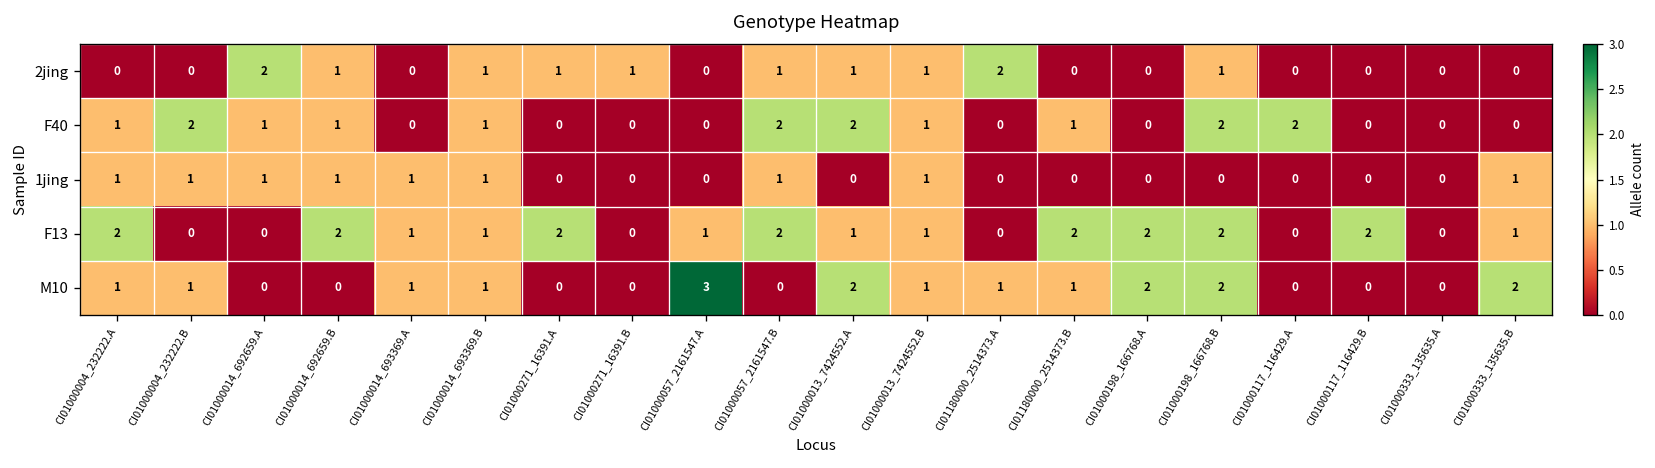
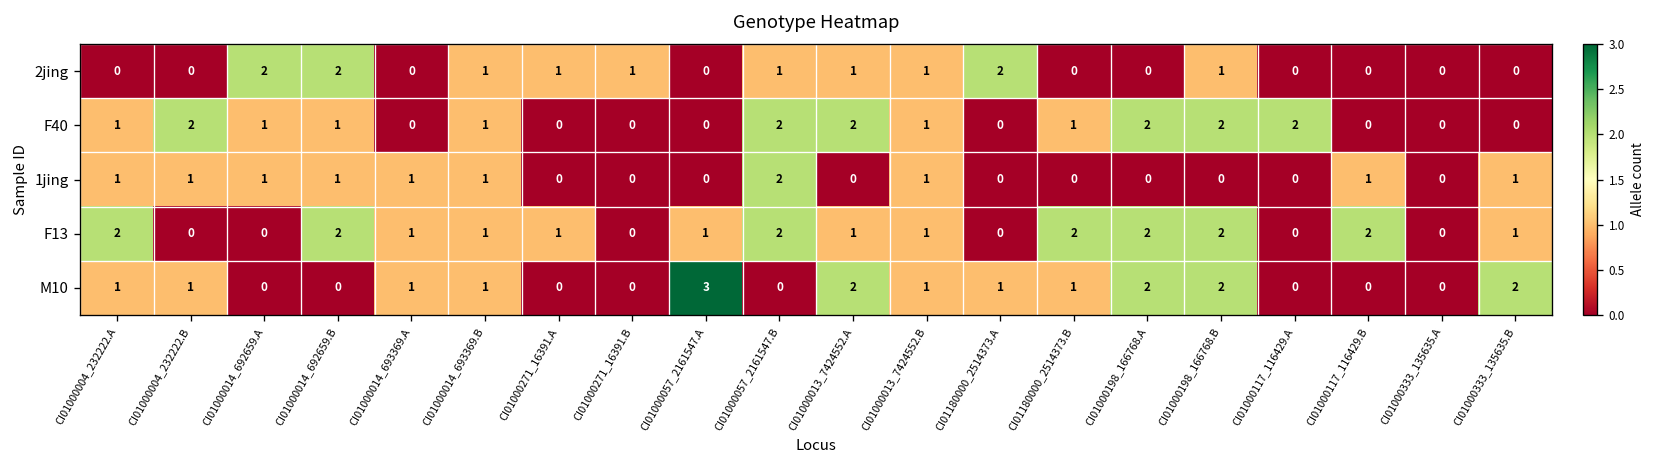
  {
    "2jing": {
      "CI01000004_232222.A": 0,
      "CI01000004_232222.B": 0,
      "CI01000014_692659.A": 2,
-     "CI01000014_692659.B": 1,
+     "CI01000014_692659.B": 2,
      "CI01000014_693369.A": 0,
      "CI01000014_693369.B": 1,
      "CI01000271_16391.A": 1,
      "CI01000271_16391.B": 1,
      "CI01000057_2161547.A": 0,
      "CI01000057_2161547.B": 1,
      "CI01000013_7424552.A": 1,
      "CI01000013_7424552.B": 1,
      "CI01180000_2514373.A": 2,
      "CI01180000_2514373.B": 0,
      "CI01000198_166768.A": 0,
      "CI01000198_166768.B": 1,
      "CI01000117_116429.A": 0,
      "CI01000117_116429.B": 0,
      "CI01000333_135635.A": 0,
      "CI01000333_135635.B": 0
    },
    "F40": {
      "CI01000004_232222.A": 1,
      "CI01000004_232222.B": 2,
      "CI01000014_692659.A": 1,
      "CI01000014_692659.B": 1,
      "CI01000014_693369.A": 0,
      "CI01000014_693369.B": 1,
      "CI01000271_16391.A": 0,
      "CI01000271_16391.B": 0,
      "CI01000057_2161547.A": 0,
      "CI01000057_2161547.B": 2,
      "CI01000013_7424552.A": 2,
      "CI01000013_7424552.B": 1,
      "CI01180000_2514373.A": 0,
      "CI01180000_2514373.B": 1,
-     "CI01000198_166768.A": 0,
+     "CI01000198_166768.A": 2,
      "CI01000198_166768.B": 2,
      "CI01000117_116429.A": 2,
      "CI01000117_116429.B": 0,
      "CI01000333_135635.A": 0,
      "CI01000333_135635.B": 0
    },
    "1jing": {
      "CI01000004_232222.A": 1,
      "CI01000004_232222.B": 1,
      "CI01000014_692659.A": 1,
      "CI01000014_692659.B": 1,
      "CI01000014_693369.A": 1,
      "CI01000014_693369.B": 1,
      "CI01000271_16391.A": 0,
      "CI01000271_16391.B": 0,
      "CI01000057_2161547.A": 0,
-     "CI01000057_2161547.B": 1,
+     "CI01000057_2161547.B": 2,
      "CI01000013_7424552.A": 0,
      "CI01000013_7424552.B": 1,
      "CI01180000_2514373.A": 0,
      "CI01180000_2514373.B": 0,
      "CI01000198_166768.A": 0,
      "CI01000198_166768.B": 0,
      "CI01000117_116429.A": 0,
-     "CI01000117_116429.B": 0,
+     "CI01000117_116429.B": 1,
      "CI01000333_135635.A": 0,
      "CI01000333_135635.B": 1
    },
    "F13": {
      "CI01000004_232222.A": 2,
      "CI01000004_232222.B": 0,
      "CI01000014_692659.A": 0,
      "CI01000014_692659.B": 2,
      "CI01000014_693369.A": 1,
      "CI01000014_693369.B": 1,
-     "CI01000271_16391.A": 2,
+     "CI01000271_16391.A": 1,
      "CI01000271_16391.B": 0,
      "CI01000057_2161547.A": 1,
      "CI01000057_2161547.B": 2,
      "CI01000013_7424552.A": 1,
      "CI01000013_7424552.B": 1,
      "CI01180000_2514373.A": 0,
      "CI01180000_2514373.B": 2,
      "CI01000198_166768.A": 2,
      "CI01000198_166768.B": 2,
      "CI01000117_116429.A": 0,
      "CI01000117_116429.B": 2,
      "CI01000333_135635.A": 0,
      "CI01000333_135635.B": 1
    },
    "M10": {
      "CI01000004_232222.A": 1,
      "CI01000004_232222.B": 1,
      "CI01000014_692659.A": 0,
      "CI01000014_692659.B": 0,
      "CI01000014_693369.A": 1,
      "CI01000014_693369.B": 1,
      "CI01000271_16391.A": 0,
      "CI01000271_16391.B": 0,
      "CI01000057_2161547.A": 3,
      "CI01000057_2161547.B": 0,
      "CI01000013_7424552.A": 2,
      "CI01000013_7424552.B": 1,
      "CI01180000_2514373.A": 1,
      "CI01180000_2514373.B": 1,
      "CI01000198_166768.A": 2,
      "CI01000198_166768.B": 2,
      "CI01000117_116429.A": 0,
      "CI01000117_116429.B": 0,
      "CI01000333_135635.A": 0,
      "CI01000333_135635.B": 2
    }
  }
